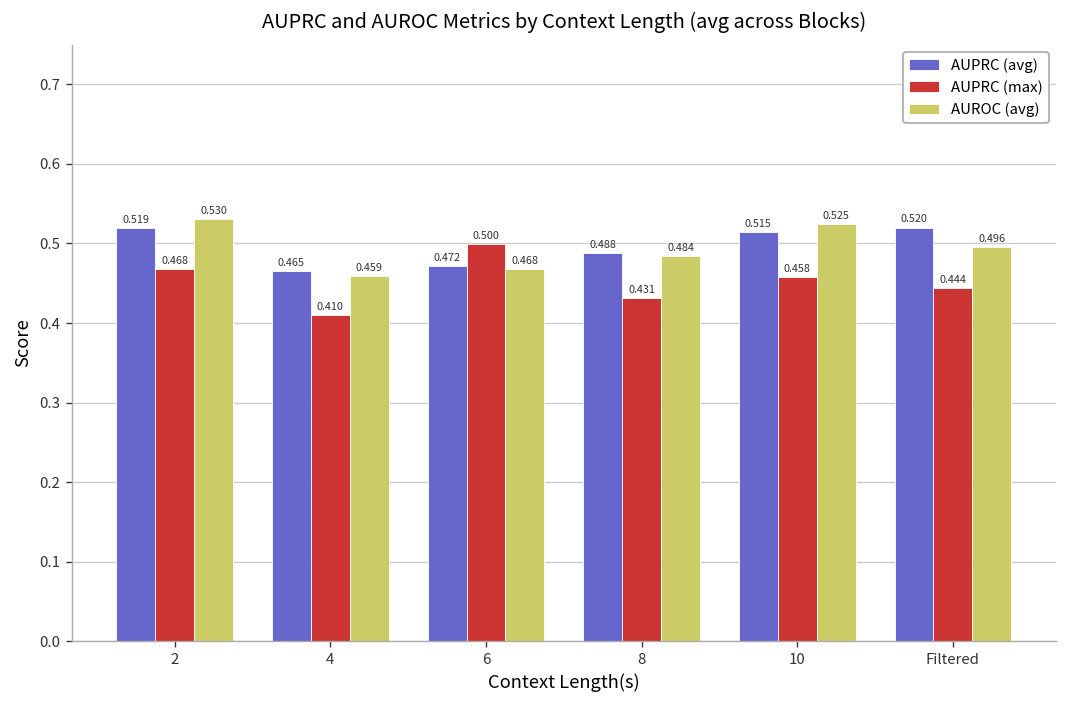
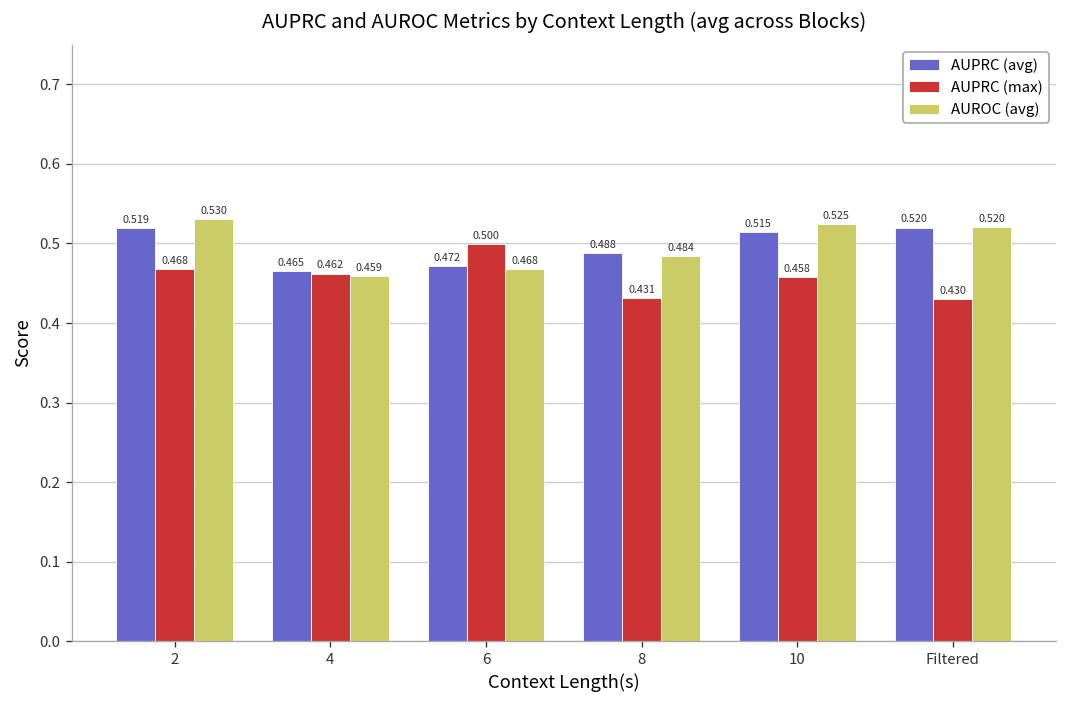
  {
    "AUPRC (avg)": {
      "2": 0.519,
      "4": 0.465,
      "6": 0.472,
      "8": 0.488,
      "10": 0.515,
      "Filtered": 0.520
    },
    "AUPRC (max)": {
      "2": 0.468,
-     "4": 0.410,
+     "4": 0.462,
      "6": 0.500,
      "8": 0.431,
      "10": 0.458,
-     "Filtered": 0.444
+     "Filtered": 0.430
    },
    "AUROC (avg)": {
      "2": 0.530,
      "4": 0.459,
      "6": 0.468,
      "8": 0.484,
      "10": 0.525,
-     "Filtered": 0.496
+     "Filtered": 0.520
    }
  }
